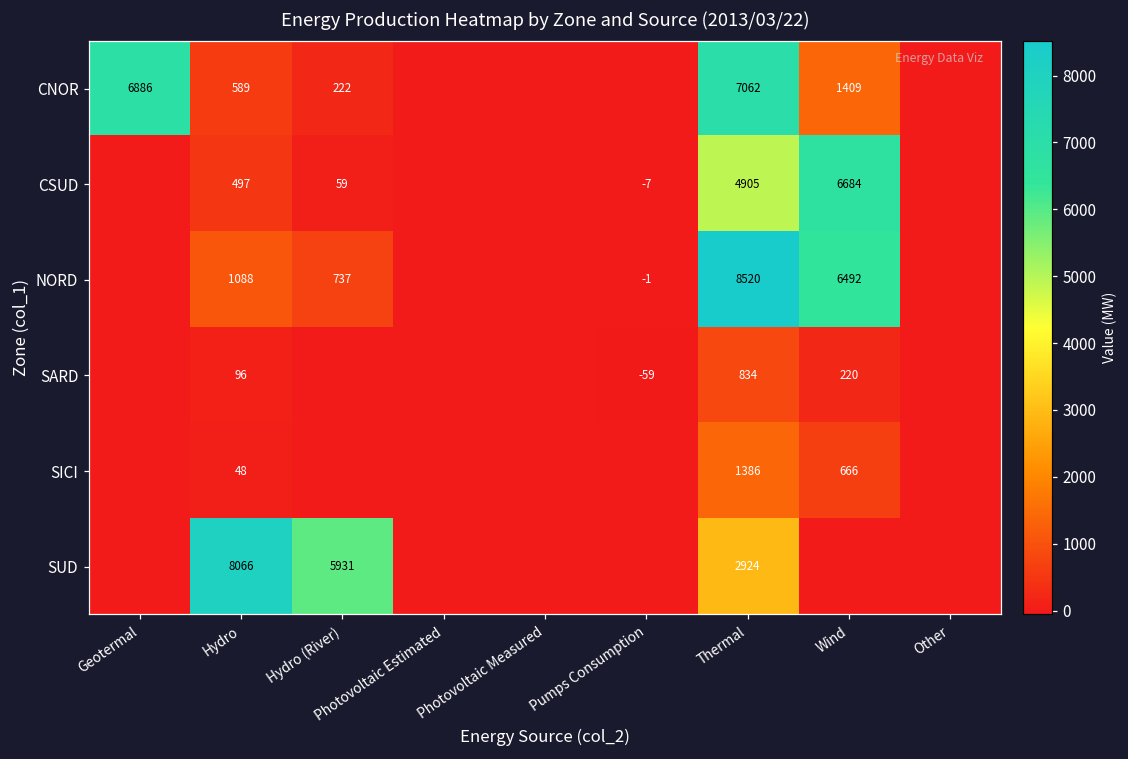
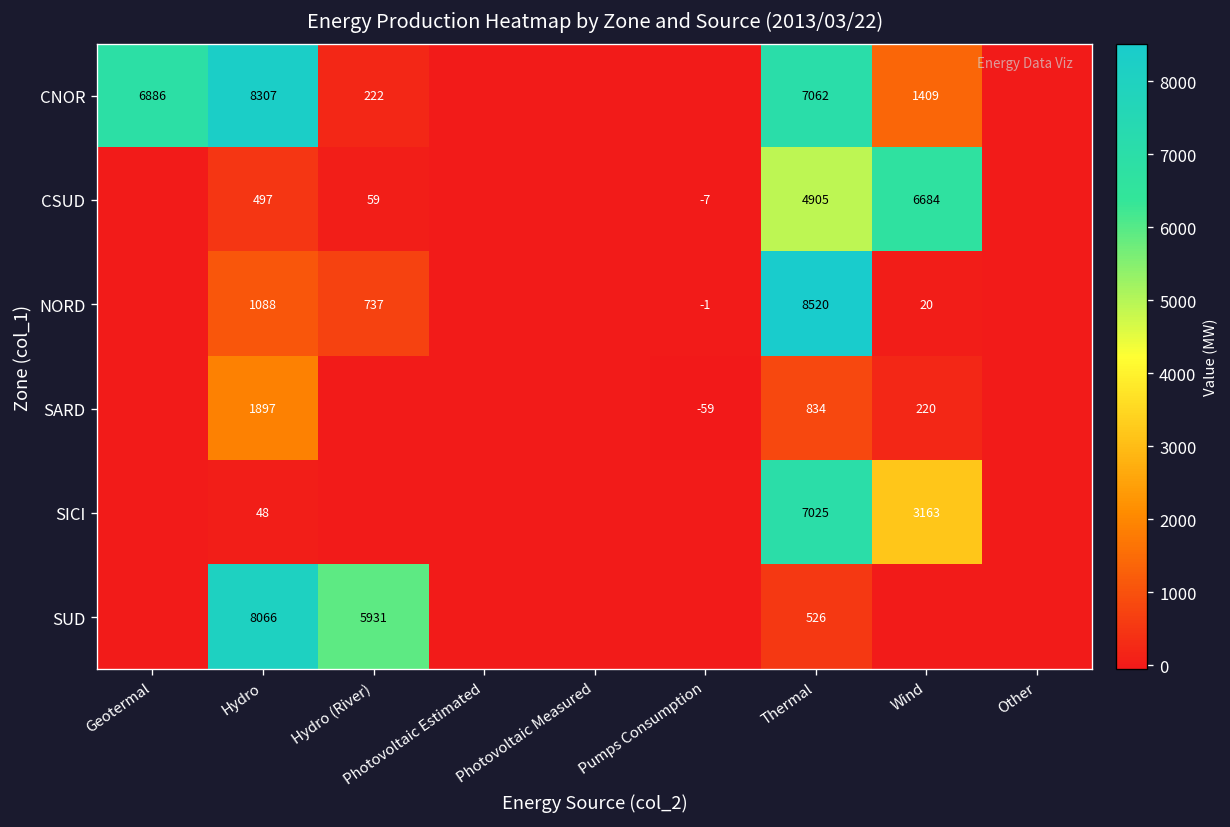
  {
    "CNOR": {
      "Geotermal": 6886,
-     "Hydro": 589,
+     "Hydro": 8307,
      "Hydro (River)": 222,
      "Thermal": 7062,
      "Wind": 1409
    },
    "CSUD": {
      "Hydro": 497,
      "Hydro (River)": 59,
      "Pumps Consumption": -7,
      "Thermal": 4905,
      "Wind": 6684
    },
    "NORD": {
      "Hydro": 1088,
      "Hydro (River)": 737,
      "Pumps Consumption": -1,
      "Thermal": 8520,
-     "Wind": 6492
+     "Wind": 20
    },
    "SARD": {
-     "Hydro": 96,
+     "Hydro": 1897,
      "Pumps Consumption": -59,
      "Thermal": 834,
      "Wind": 220
    },
    "SICI": {
      "Hydro": 48,
-     "Thermal": 1386,
-     "Wind": 666
+     "Thermal": 7025,
+     "Wind": 3163
    },
    "SUD": {
      "Hydro": 8066,
      "Hydro (River)": 5931,
-     "Thermal": 2924
+     "Thermal": 526
    }
  }
